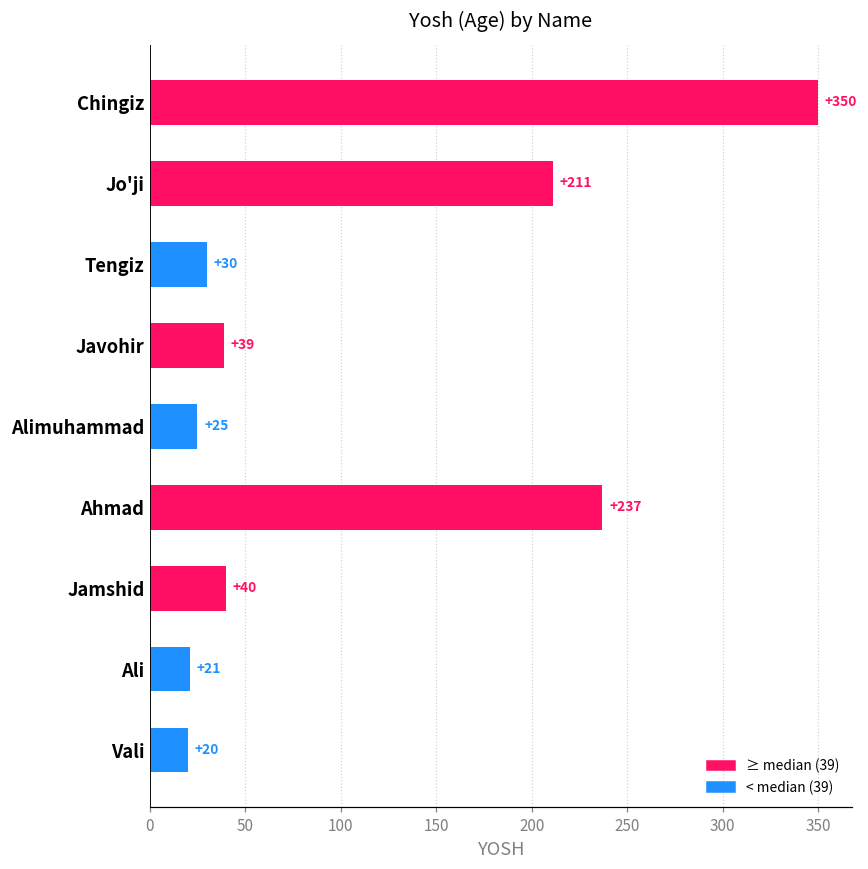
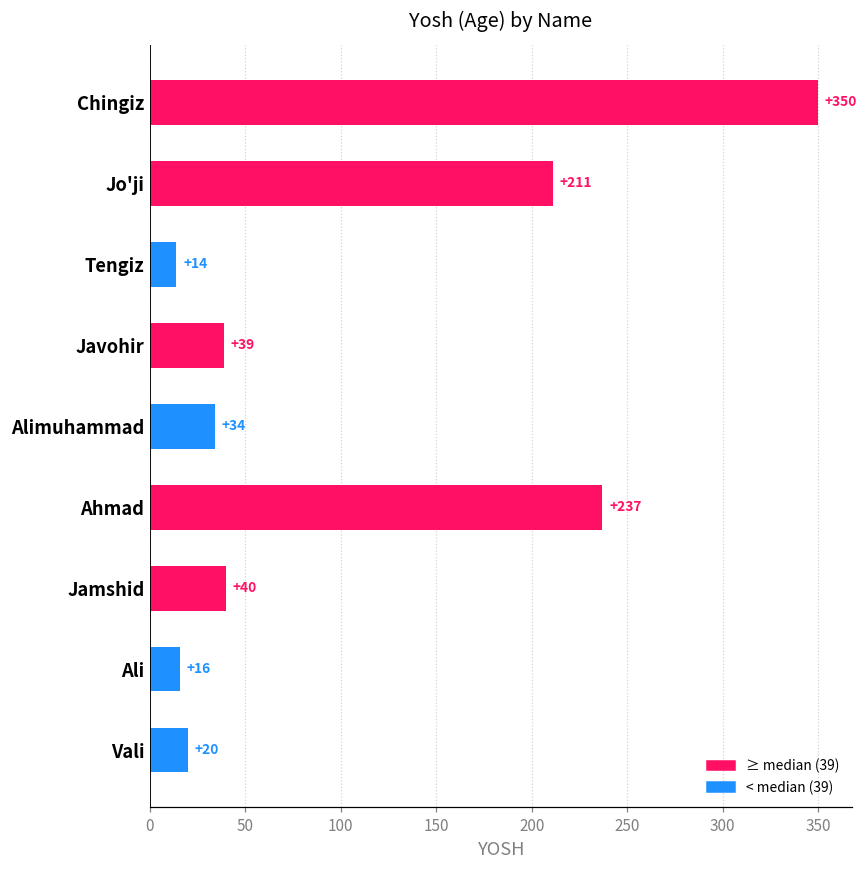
  {
    "Chingiz": "+350",
    "Jo'ji": "+211",
-   "Tengiz": "+30",
+   "Tengiz": "+14",
    "Javohir": "+39",
-   "Alimuhammad": "+25",
+   "Alimuhammad": "+34",
    "Ahmad": "+237",
    "Jamshid": "+40",
-   "Ali": "+21",
+   "Ali": "+16",
    "Vali": "+20"
  }
